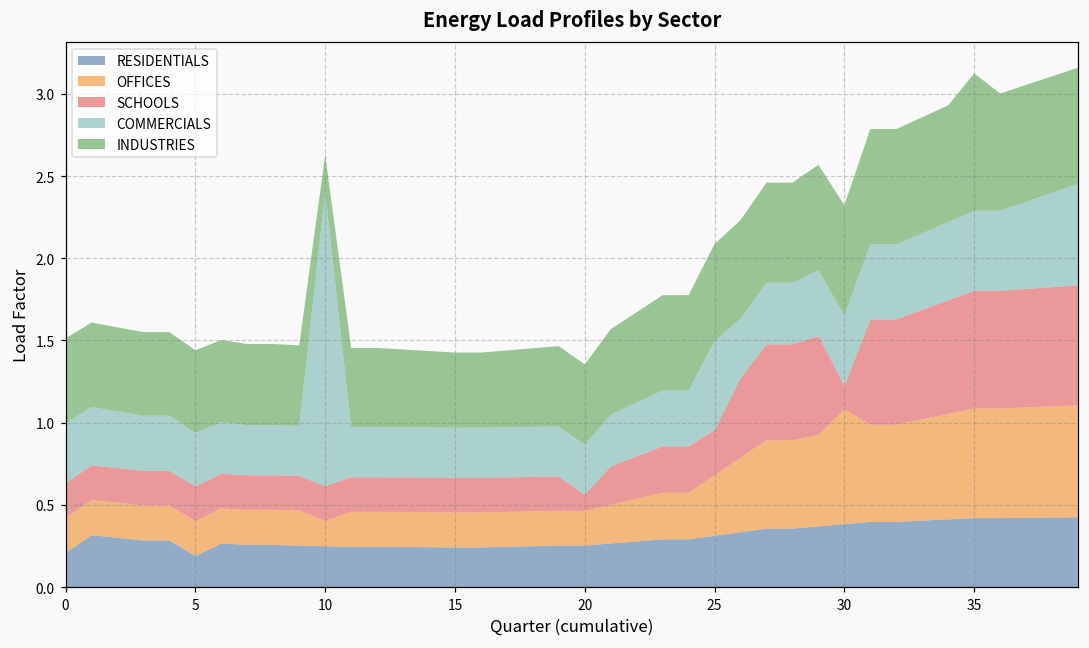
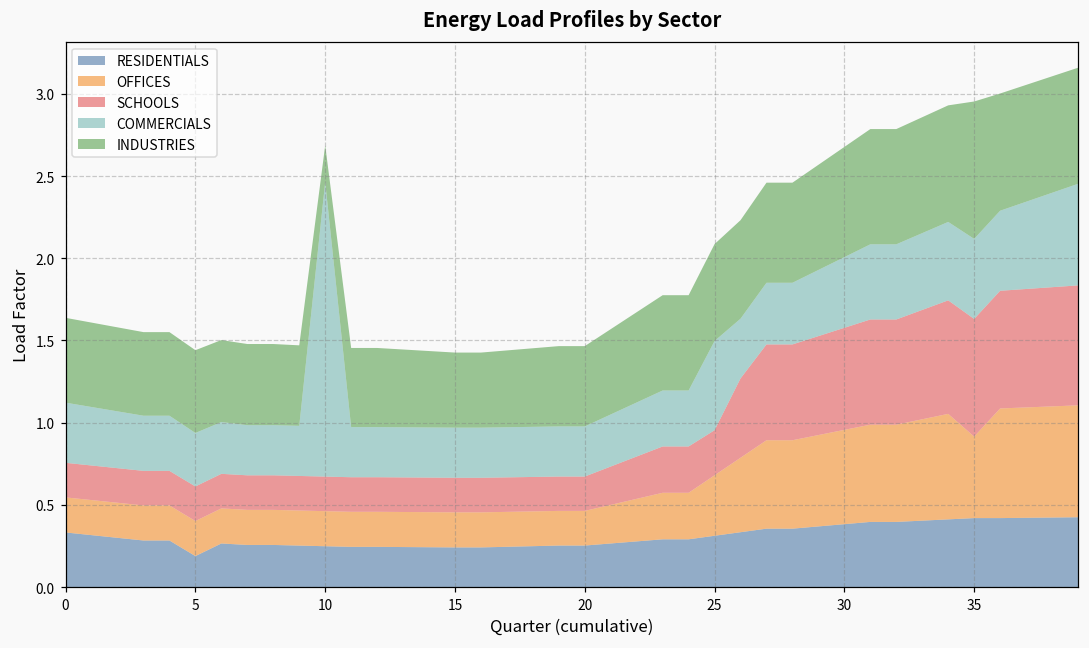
  {
    "RESIDENTIALS": {
-     "0": 0.21,
+     "0": 0.33,
      "5": 0.19,
      "10": 0.25,
      "15": 0.24,
      "20": 0.25,
      "25": 0.31,
      "30": 0.38,
      "35": 0.42
    },
    "OFFICES": {
      "0": 0.21,
      "5": 0.21,
-     "10": 0.15,
+     "10": 0.21,
      "15": 0.21,
      "20": 0.21,
      "25": 0.37,
-     "30": 0.70,
-     "35": 0.67
+     "30": 0.57,
+     "35": 0.50
    },
    "SCHOOLS": {
      "0": 0.21,
      "5": 0.21,
      "10": 0.21,
      "15": 0.21,
-     "20": 0.10,
+     "20": 0.21,
      "25": 0.27,
-     "30": 0.14,
+     "30": 0.62,
      "35": 0.72
    },
    "COMMERCIALS": {
      "0": 0.37,
      "5": 0.33,
      "10": 1.79,
      "15": 0.30,
      "20": 0.30,
      "25": 0.54,
      "30": 0.43,
      "35": 0.49
    },
    "INDUSTRIES": {
      "0": 0.52,
      "5": 0.50,
      "10": 0.22,
      "15": 0.46,
      "20": 0.49,
      "25": 0.59,
      "30": 0.67,
      "35": 0.84
    }
  }
